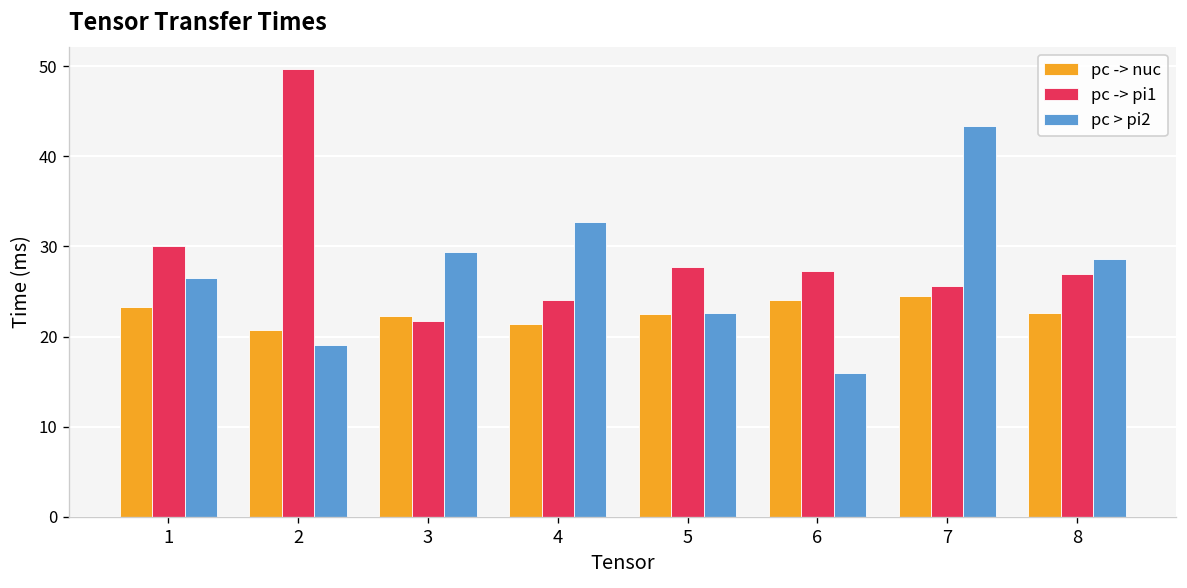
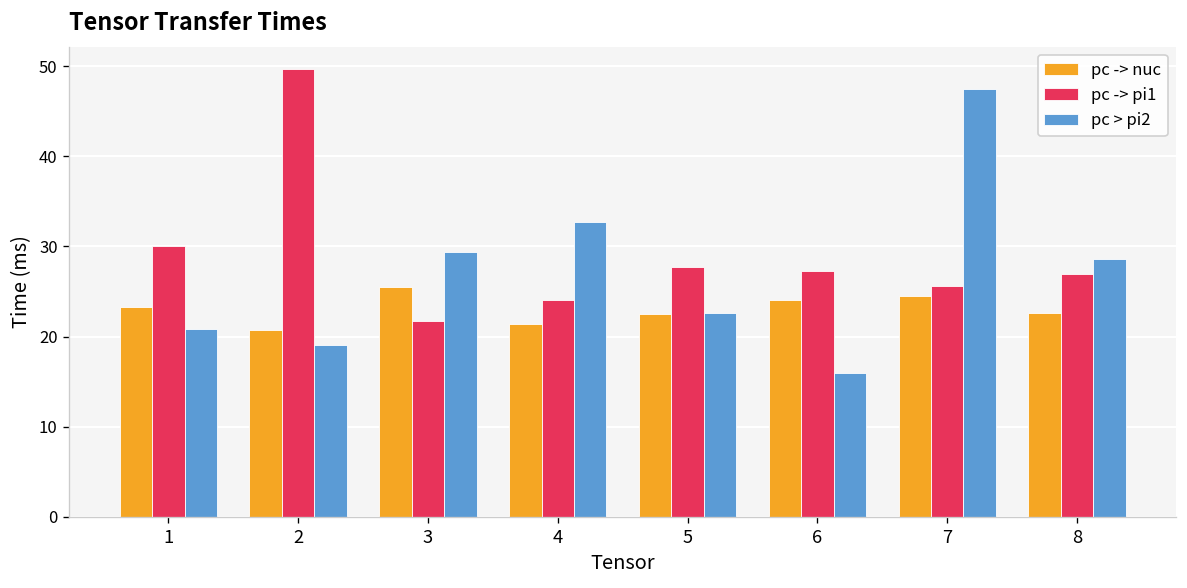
  {
    "pc -> nuc": {
      "1": 23,
      "2": 21,
-     "3": 22,
+     "3": 25,
      "4": 21,
      "5": 23,
      "6": 24,
      "7": 25,
      "8": 23
    },
    "pc -> pi1": {
      "1": 30,
      "2": 50,
      "3": 22,
      "4": 24,
      "5": 28,
      "6": 27,
      "7": 26,
      "8": 27
    },
    "pc > pi2": {
-     "1": 26,
+     "1": 21,
      "2": 19,
      "3": 29,
      "4": 33,
      "5": 23,
      "6": 16,
-     "7": 43,
+     "7": 47,
      "8": 29
    }
  }
